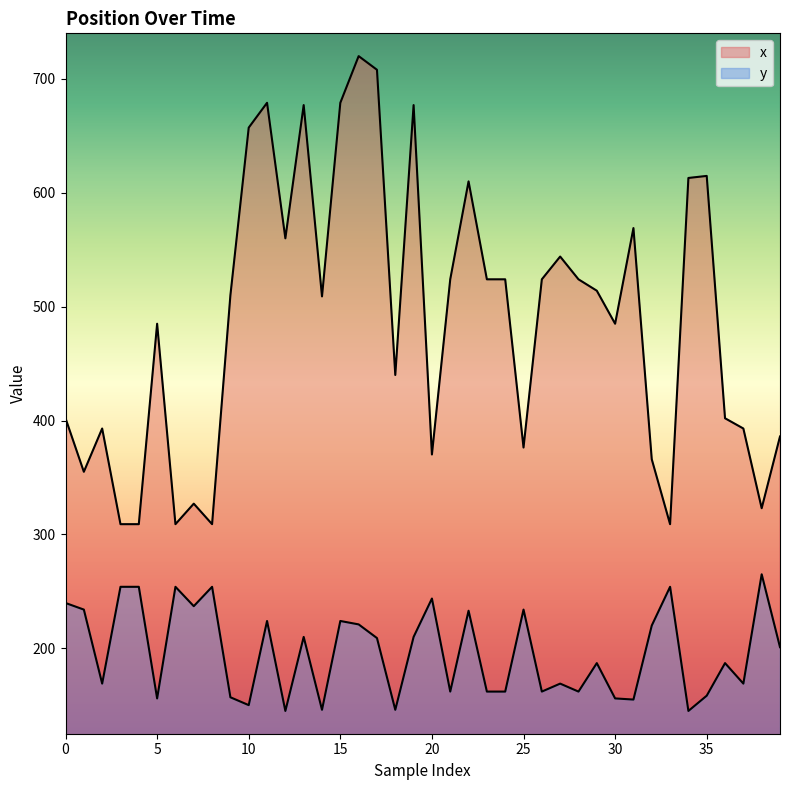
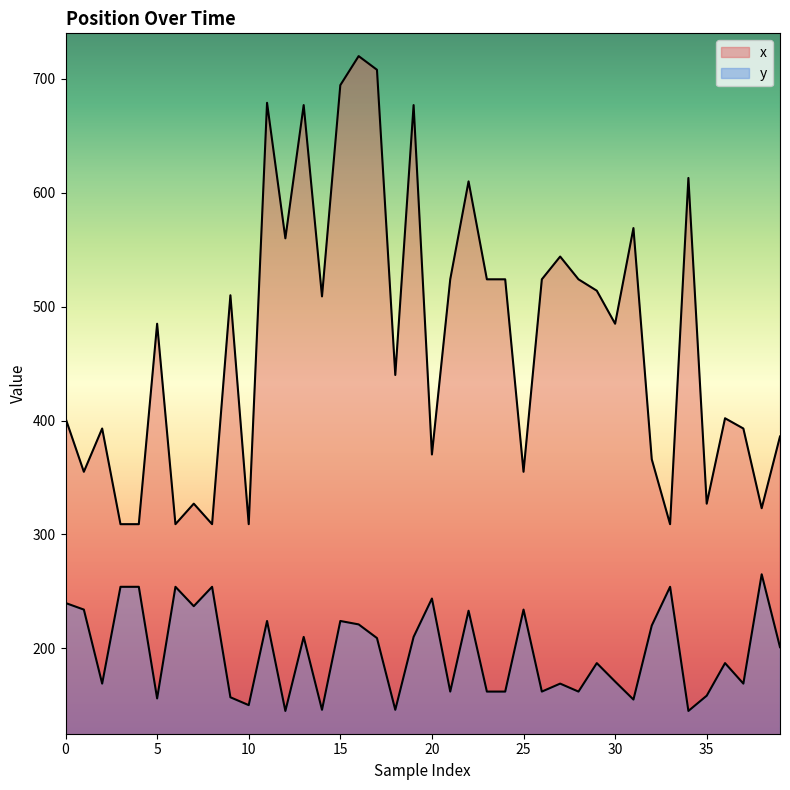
  {
    "x": {
      "0": 402,
      "5": 485,
-     "10": 657,
-     "15": 679,
+     "10": 309,
+     "15": 695,
      "20": 370,
-     "25": 376,
+     "25": 355,
      "30": 485,
-     "35": 615
+     "35": 327
    },
    "y": {
      "0": 240,
      "5": 156,
      "10": 150,
      "15": 224,
      "20": 244,
      "25": 234,
-     "30": 156,
+     "30": 171,
      "35": 158
    }
  }
